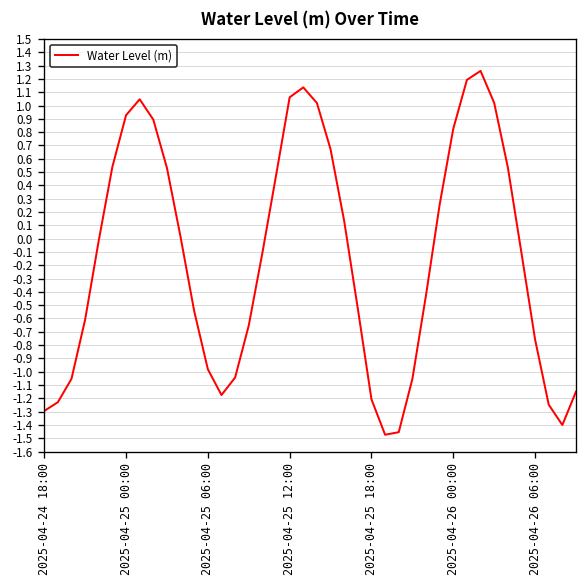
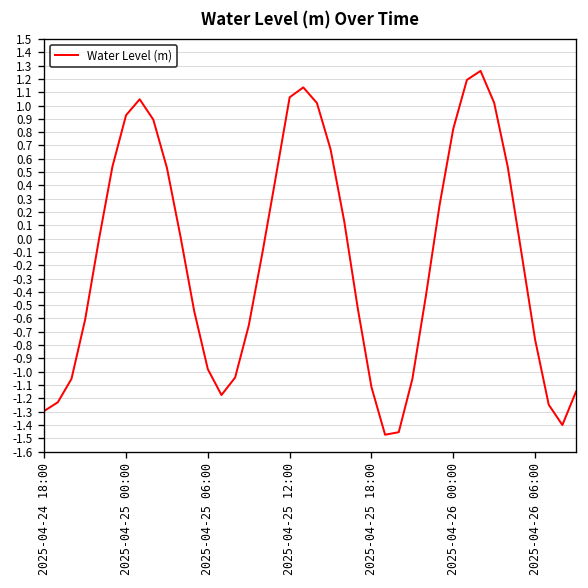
  {
    "2025-04-24 18:00": -1.30,
    "2025-04-25 00:00": 0.93,
    "2025-04-25 06:00": -0.98,
    "2025-04-25 12:00": 1.06,
-   "2025-04-25 18:00": -1.21,
+   "2025-04-25 18:00": -1.12,
    "2025-04-26 00:00": 0.83,
    "2025-04-26 06:00": -0.76
  }
